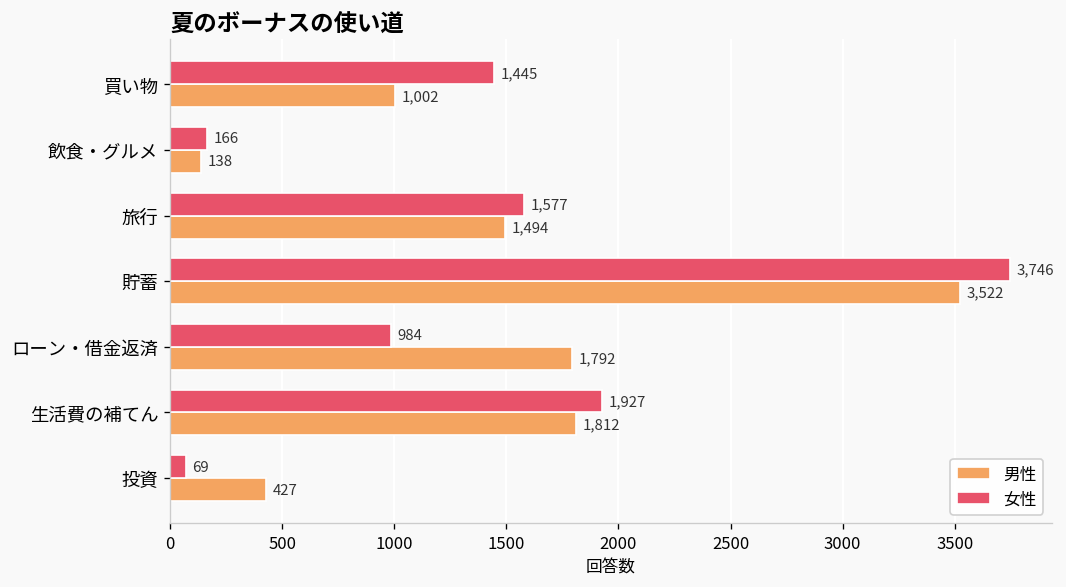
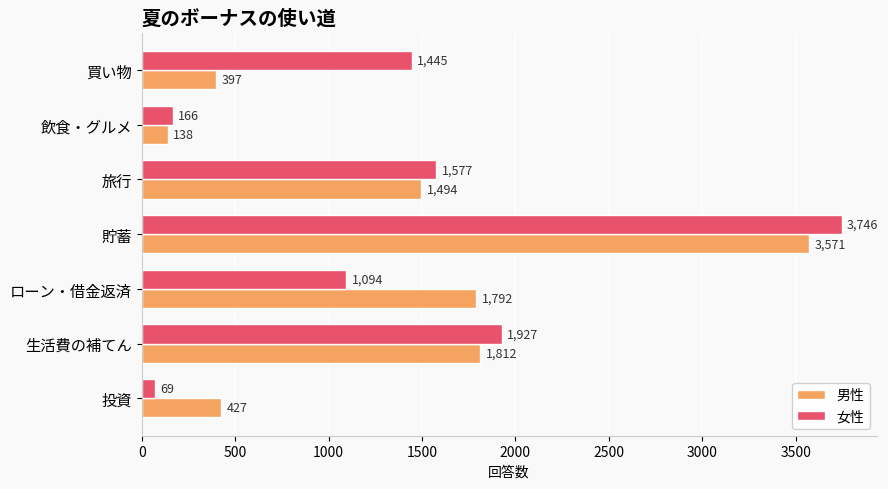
  {
    "男性": {
-     "買い物": "1,002",
+     "買い物": "397",
      "飲食・グルメ": "138",
      "旅行": "1,494",
-     "貯蓄": "3,522",
+     "貯蓄": "3,571",
      "ローン・借金返済": "1,792",
      "生活費の補てん": "1,812",
      "投資": "427"
    },
    "女性": {
      "買い物": "1,445",
      "飲食・グルメ": "166",
      "旅行": "1,577",
      "貯蓄": "3,746",
-     "ローン・借金返済": "984",
+     "ローン・借金返済": "1,094",
      "生活費の補てん": "1,927",
      "投資": "69"
    }
  }
